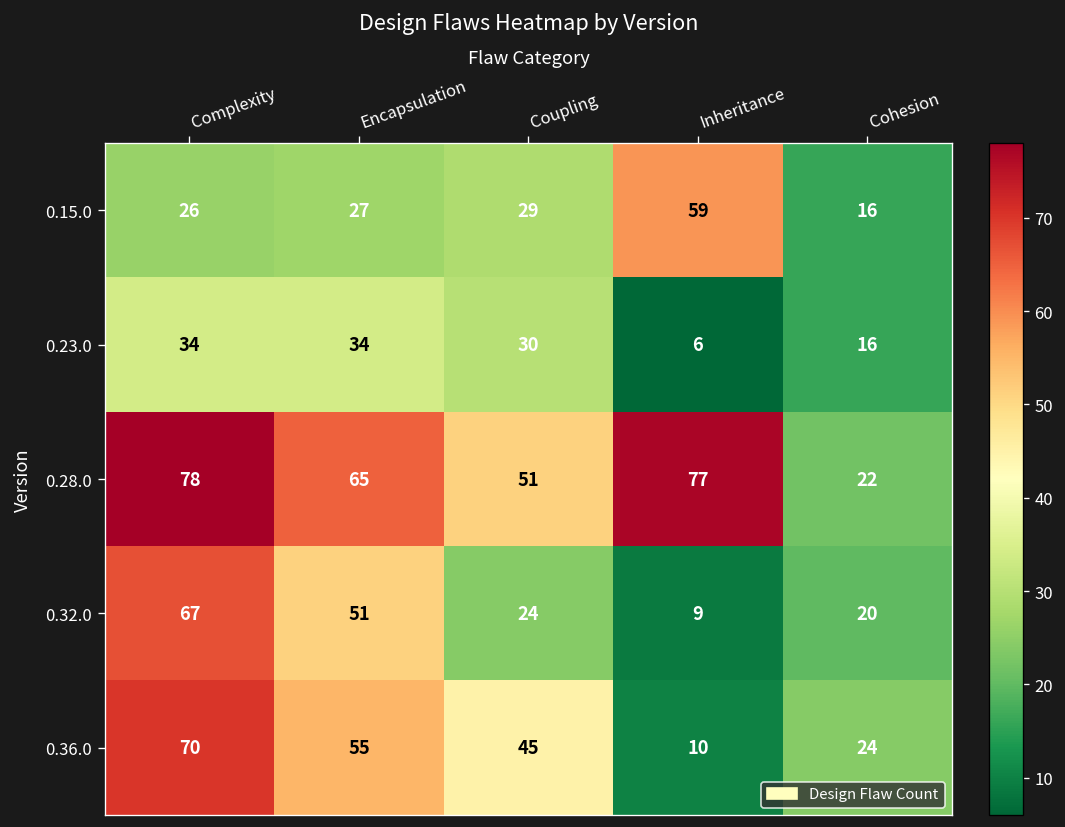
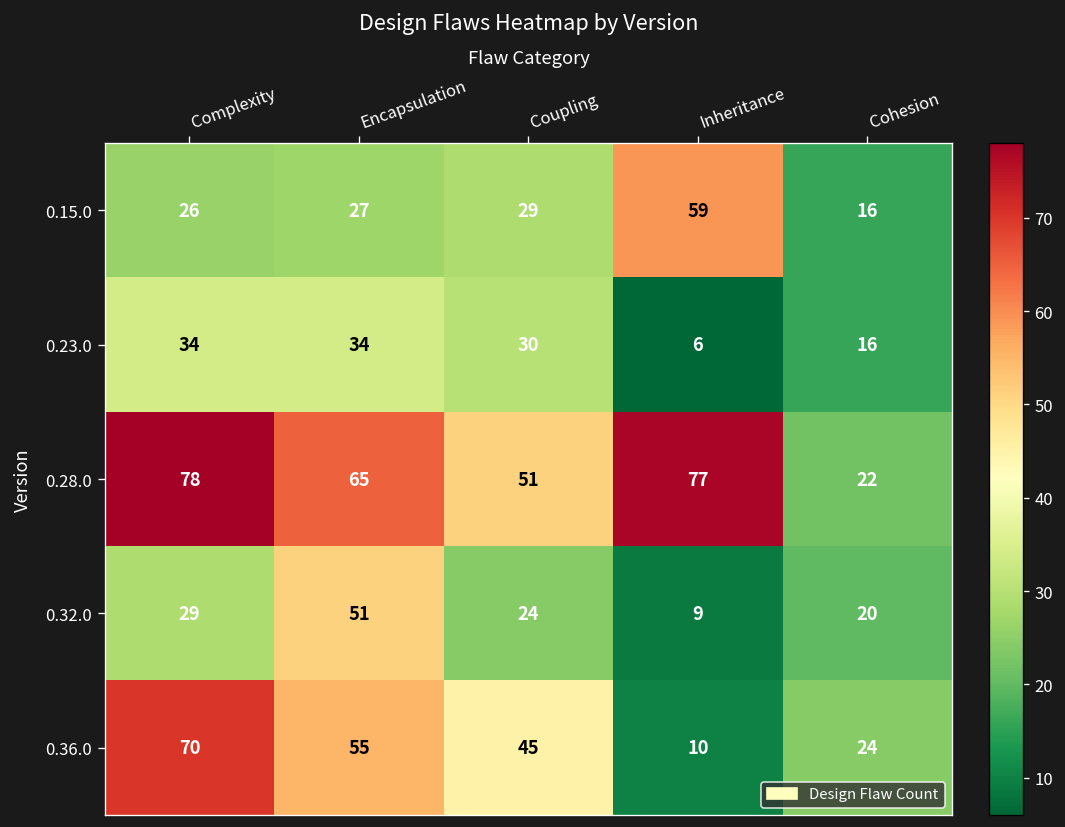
  {
    "0.15.0": {
      "Complexity": 26,
      "Encapsulation": 27,
      "Coupling": 29,
      "Inheritance": 59,
      "Cohesion": 16
    },
    "0.23.0": {
      "Complexity": 34,
      "Encapsulation": 34,
      "Coupling": 30,
      "Inheritance": 6,
      "Cohesion": 16
    },
    "0.28.0": {
      "Complexity": 78,
      "Encapsulation": 65,
      "Coupling": 51,
      "Inheritance": 77,
      "Cohesion": 22
    },
    "0.32.0": {
-     "Complexity": 67,
+     "Complexity": 29,
      "Encapsulation": 51,
      "Coupling": 24,
      "Inheritance": 9,
      "Cohesion": 20
    },
    "0.36.0": {
      "Complexity": 70,
      "Encapsulation": 55,
      "Coupling": 45,
      "Inheritance": 10,
      "Cohesion": 24
    }
  }
